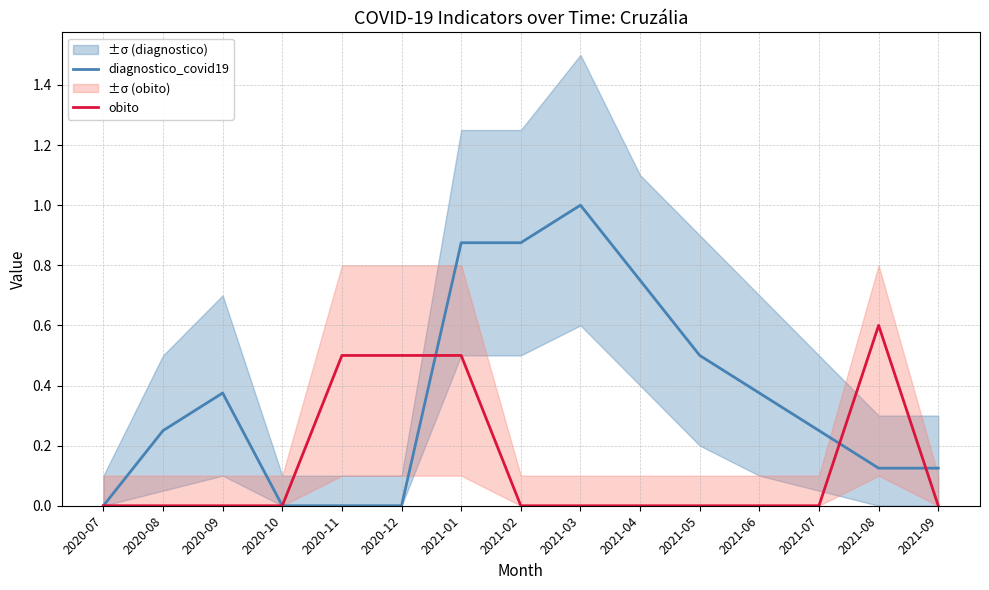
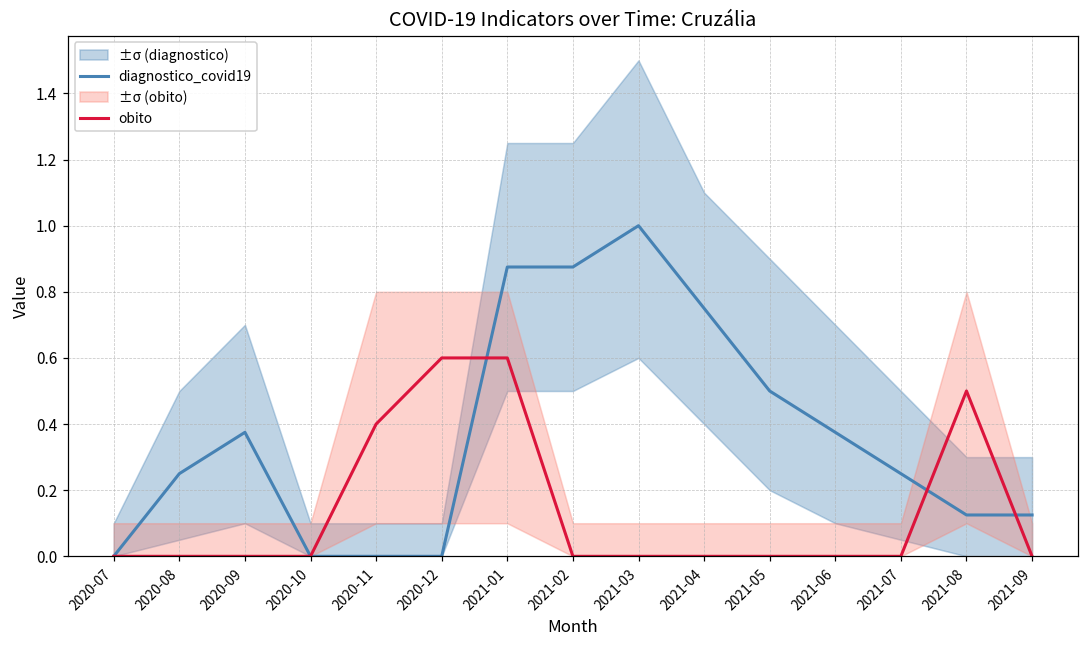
  {
    "obito": {
      "2020-08": 0.0,
      "2020-09": 0.0,
-     "2020-11": 0.5,
-     "2020-12": 0.5,
-     "2021-01": 0.5,
+     "2020-11": 0.4,
+     "2020-12": 0.6,
+     "2021-01": 0.6,
      "2021-02": 0.0,
      "2021-03": 0.0,
      "2021-04": 0.0,
      "2021-05": 0.0,
      "2021-06": 0.0,
      "2021-07": 0.0,
-     "2021-08": 0.6,
+     "2021-08": 0.5,
      "2021-09": 0.0
    }
  }
